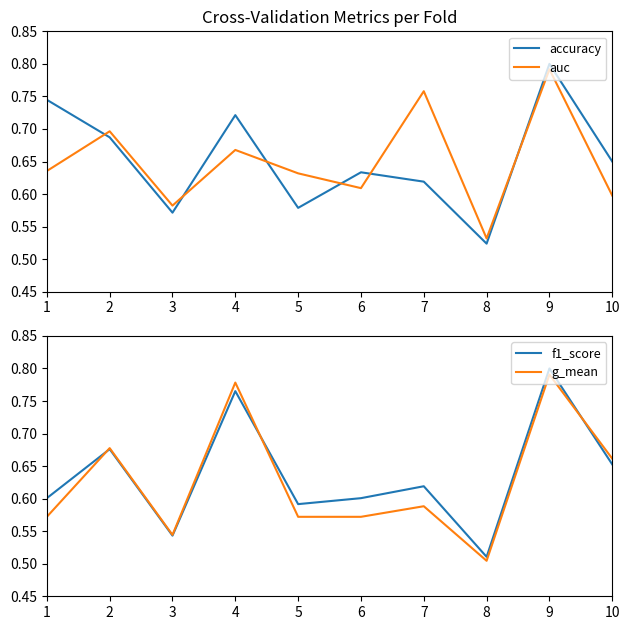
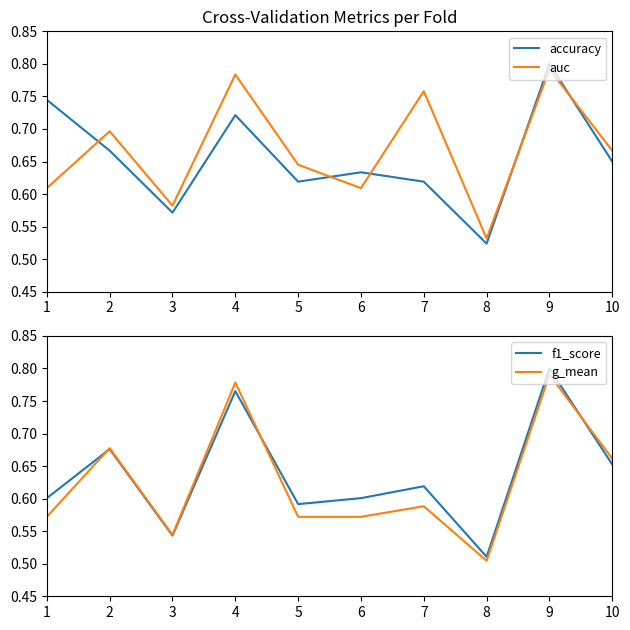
  {
    "Cross-Validation Metrics per Fold": {
      "accuracy": {
        "1": 0.74,
-       "2": 0.69,
+       "2": 0.67,
        "3": 0.57,
        "4": 0.72,
-       "5": 0.58,
+       "5": 0.62,
        "6": 0.63,
        "7": 0.62,
        "8": 0.52,
        "10": 0.65
      },
      "auc": {
-       "1": 0.64,
+       "1": 0.61,
        "2": 0.70,
        "3": 0.58,
-       "4": 0.67,
-       "5": 0.63,
+       "4": 0.78,
+       "5": 0.65,
        "6": 0.61,
        "7": 0.76,
        "8": 0.53,
-       "10": 0.60
+       "10": 0.67
      }
    }
  }
